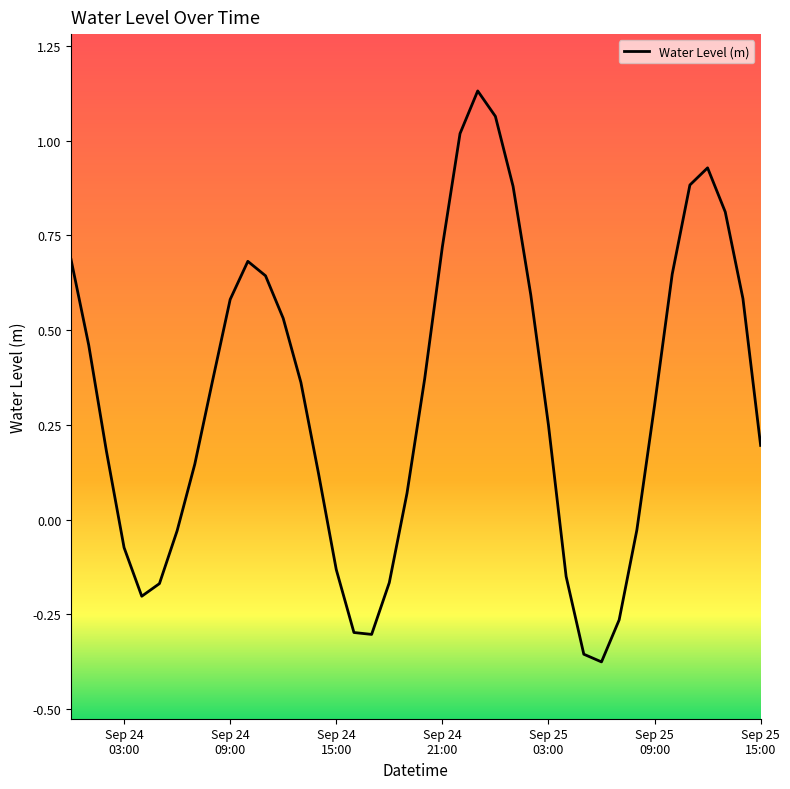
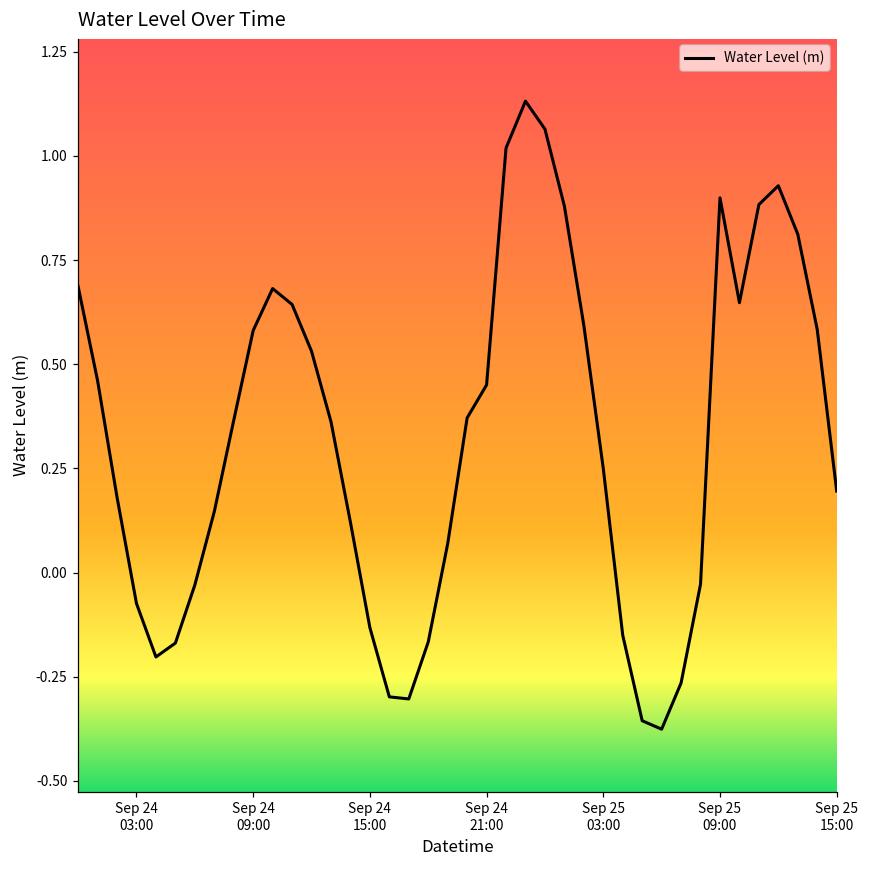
  {
    "Sep 24 03:00": -0.07,
    "Sep 24 09:00": 0.58,
    "Sep 24 15:00": -0.13,
-   "Sep 24 21:00": 0.72,
+   "Sep 24 21:00": 0.45,
    "Sep 25 03:00": 0.25,
-   "Sep 25 09:00": 0.30,
+   "Sep 25 09:00": 0.90,
    "Sep 25 15:00": 0.20
  }
